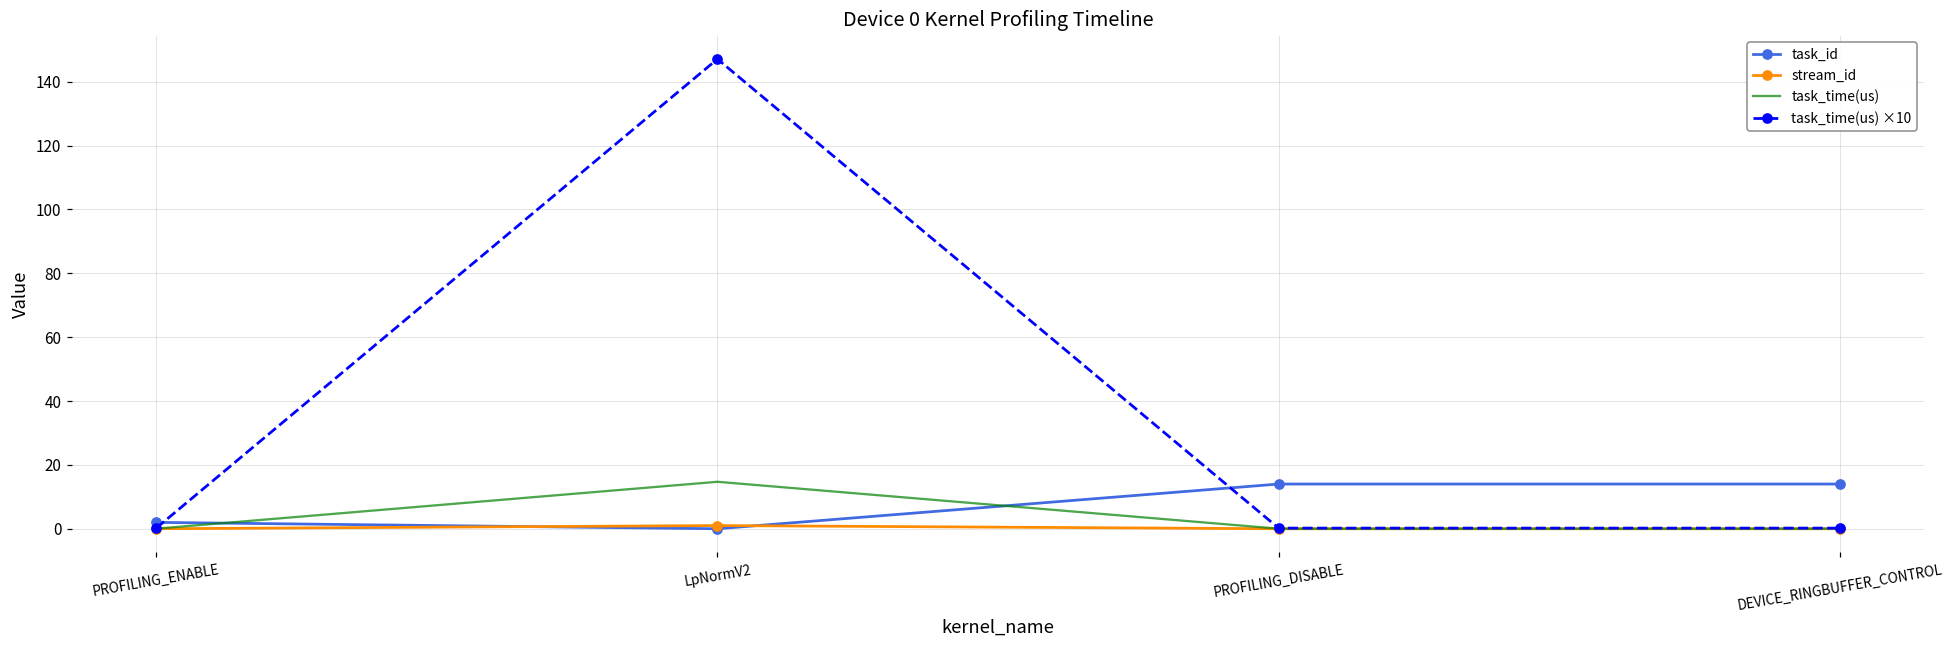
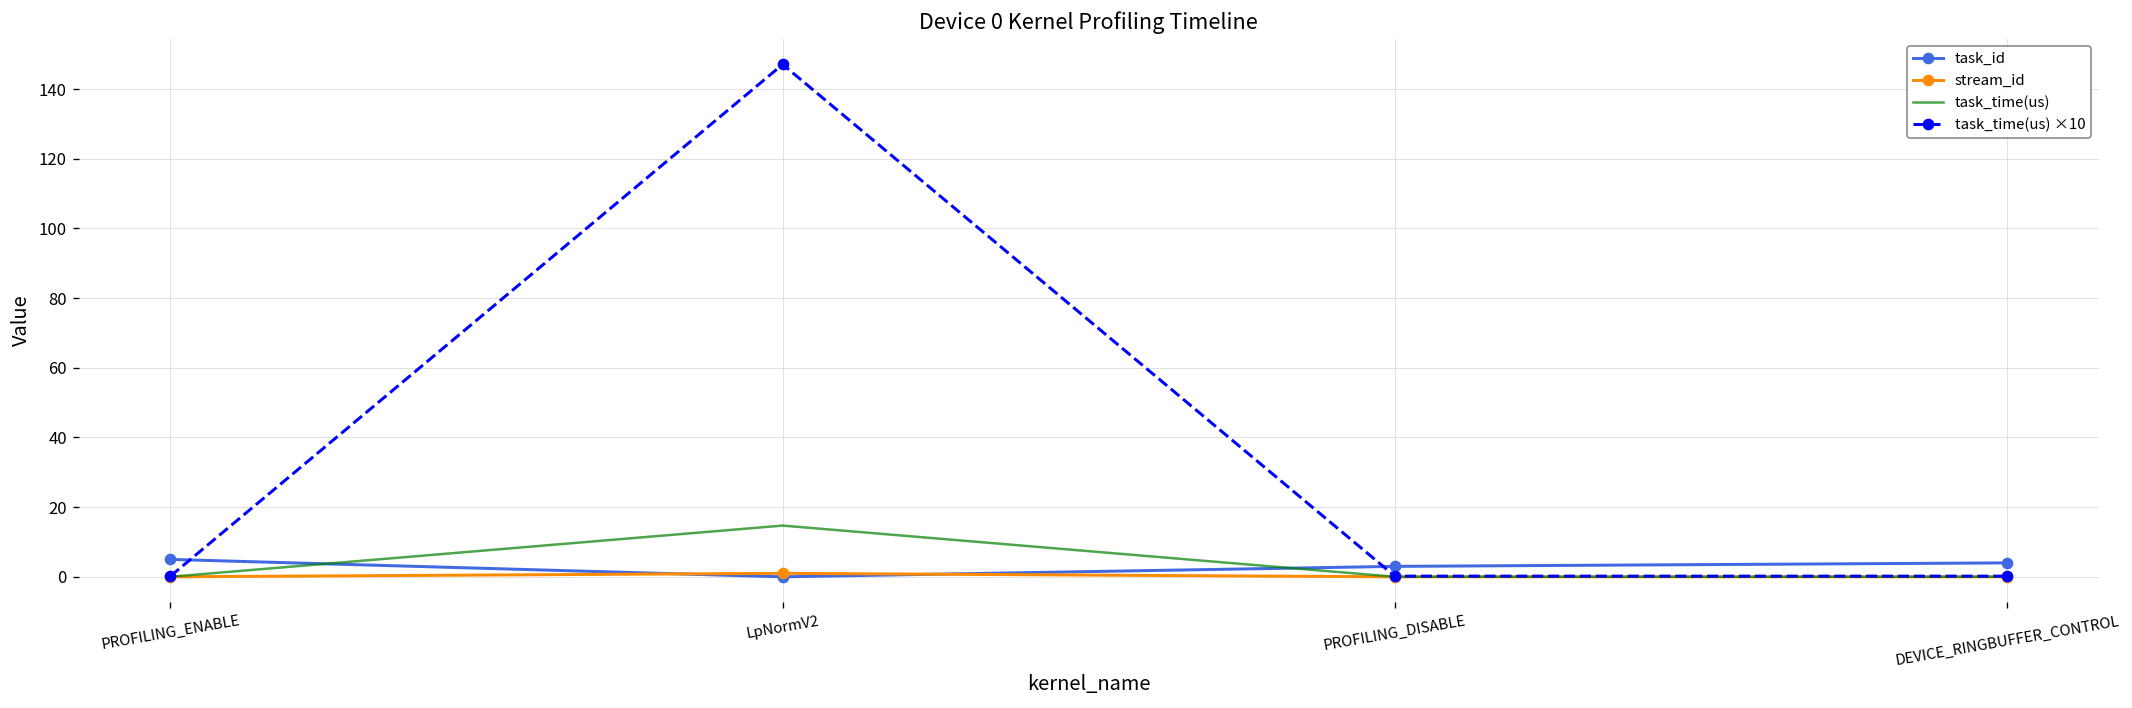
  {
    "task_id": {
-     "PROFILING_ENABLE": 2,
+     "PROFILING_ENABLE": 5,
      "LpNormV2": 0,
-     "PROFILING_DISABLE": 14,
-     "DEVICE_RINGBUFFER_CONTROL": 14
+     "PROFILING_DISABLE": 3,
+     "DEVICE_RINGBUFFER_CONTROL": 4
    },
    "stream_id": {
      "LpNormV2": 1
    },
    "task_time(us)": {
      "LpNormV2": 15
    },
    "task_time(us) ×10": {
      "LpNormV2": 147
    }
  }
